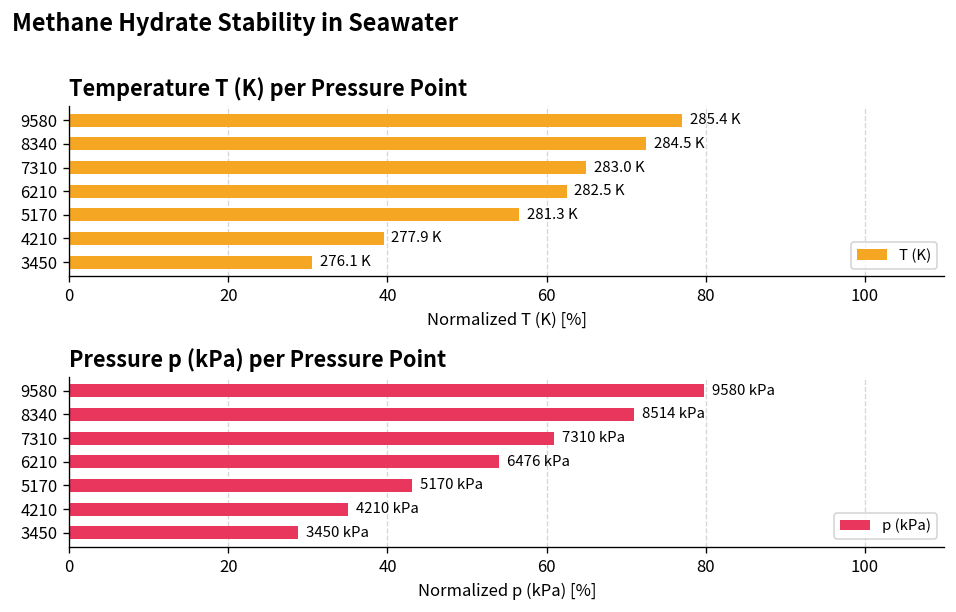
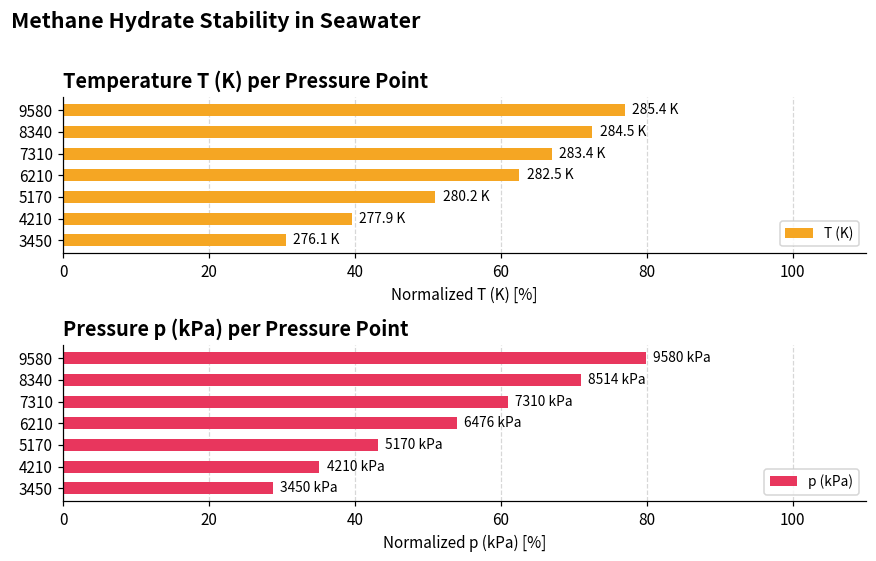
  {
    "Temperature T (K) per Pressure Point": {
-     "7310": 283.0,
-     "5170": 281.3
+     "7310": 283.4,
+     "5170": 280.2
    }
  }
